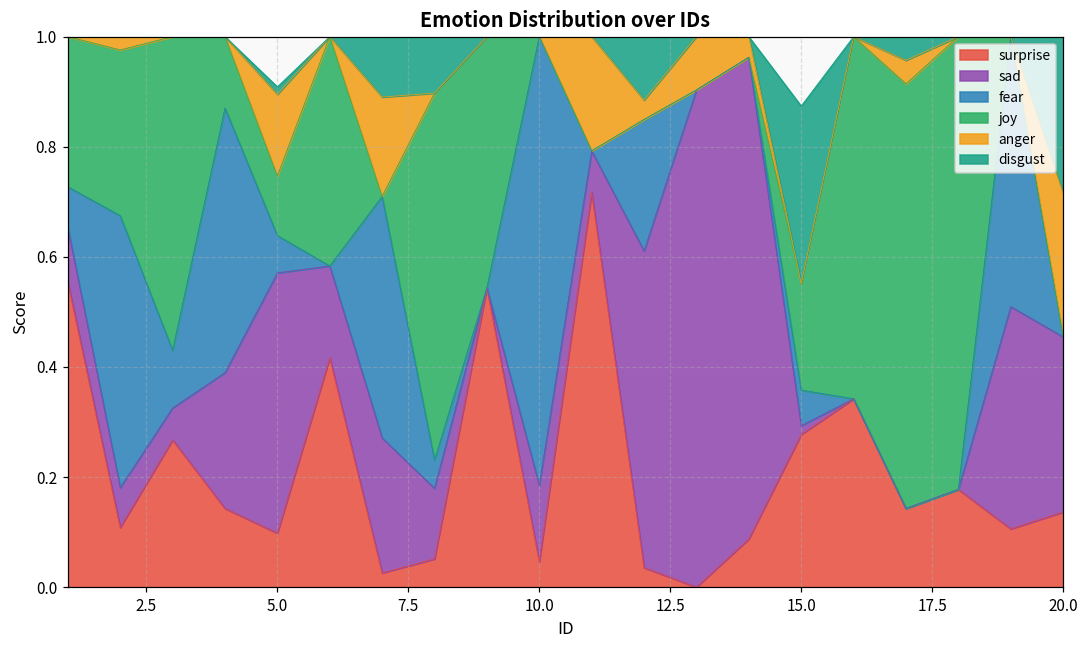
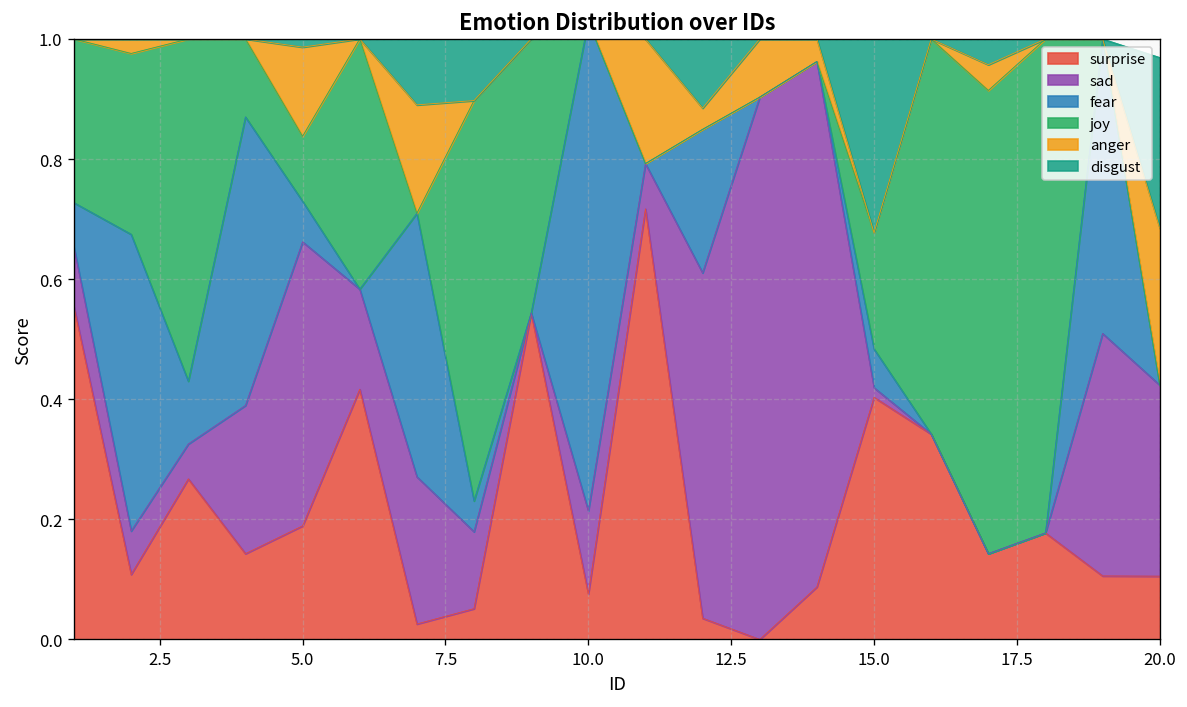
  {
    "surprise": {
-     "5.0": 0.10,
-     "10.0": 0.05,
-     "15.0": 0.28,
-     "20.0": 0.14
+     "5.0": 0.19,
+     "10.0": 0.08,
+     "15.0": 0.40,
+     "20.0": 0.11
    },
    "sad": {
      "5.0": 0.47,
      "10.0": 0.14,
      "15.0": 0.02
    },
    "fear": {
      "5.0": 0.07,
      "15.0": 0.06
    },
    "anger": {
      "5.0": 0.15,
      "20.0": 0.26
    }
  }
